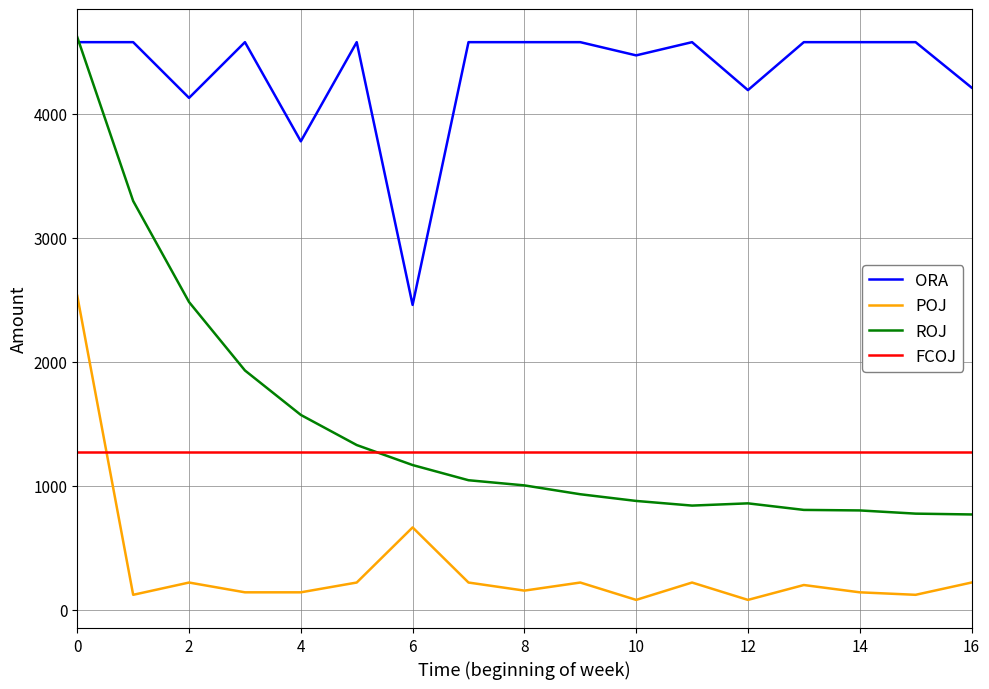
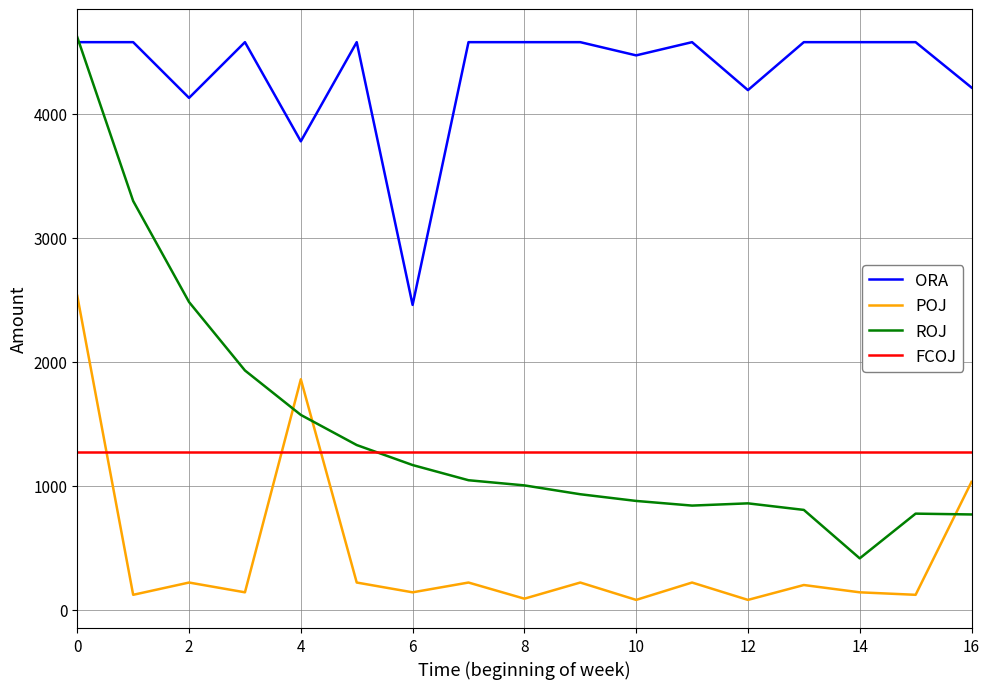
  {
    "ORA": {
      "0": 4580,
      "2": 4130,
      "4": 3780,
      "6": 2460,
      "8": 4580,
      "10": 4470,
      "12": 4190,
      "14": 4580,
      "16": 4210
    },
    "POJ": {
      "0": 2530,
      "2": 220,
-     "4": 140,
-     "6": 660,
-     "8": 150,
+     "4": 1860,
+     "6": 140,
+     "8": 90,
      "10": 80,
      "12": 80,
      "14": 140,
-     "16": 220
+     "16": 1030
    },
    "ROJ": {
      "0": 4620,
      "2": 2480,
      "4": 1570,
      "6": 1170,
      "8": 1000,
      "10": 880,
      "12": 860,
-     "14": 800,
+     "14": 410,
      "16": 770
    },
    "FCOJ": {
      "0": 1270,
      "2": 1270,
      "4": 1270,
      "6": 1270,
      "8": 1270,
      "10": 1270,
      "12": 1270,
      "14": 1270,
      "16": 1270
    }
  }
